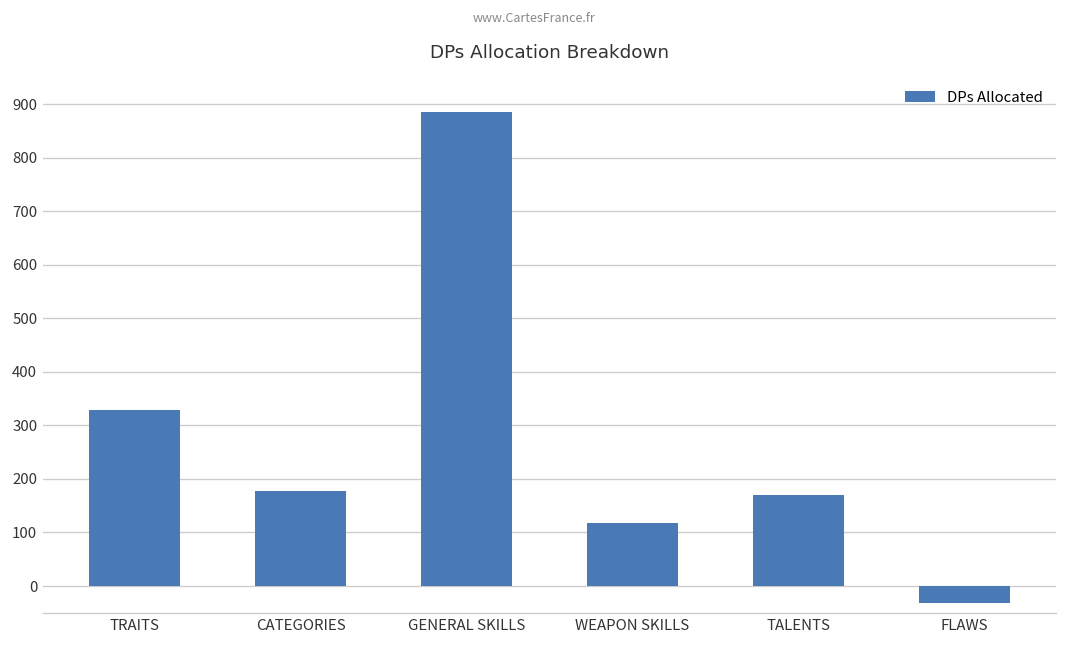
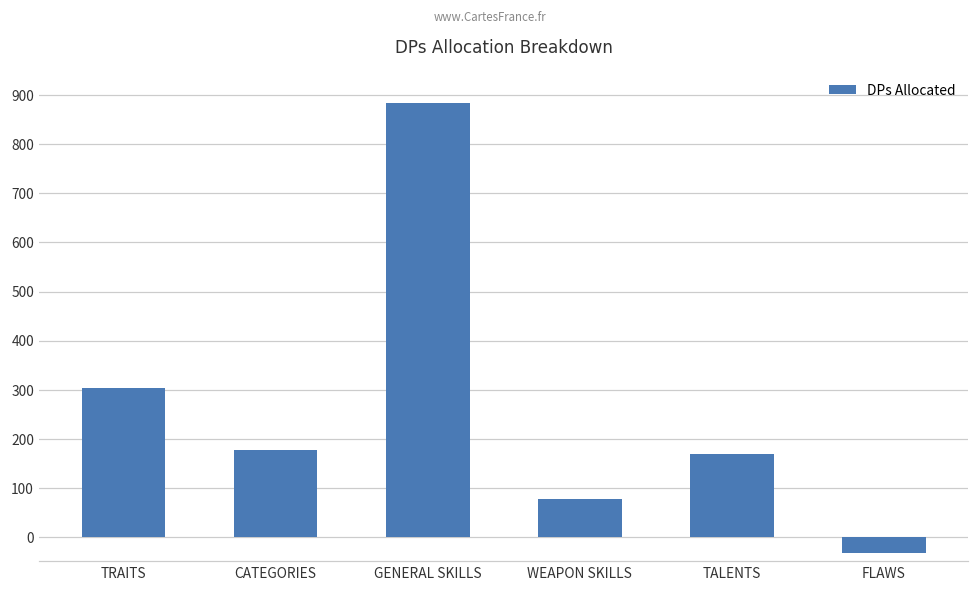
  {
-   "TRAITS": 330,
+   "TRAITS": 300,
    "CATEGORIES": 180,
    "GENERAL SKILLS": 890,
-   "WEAPON SKILLS": 120,
+   "WEAPON SKILLS": 80,
    "TALENTS": 170,
    "FLAWS": -30
  }
